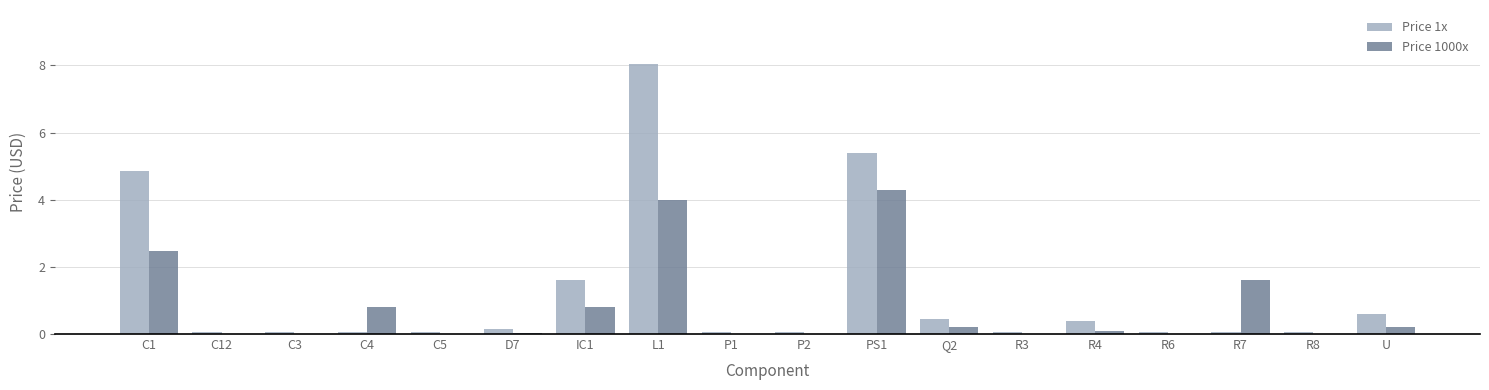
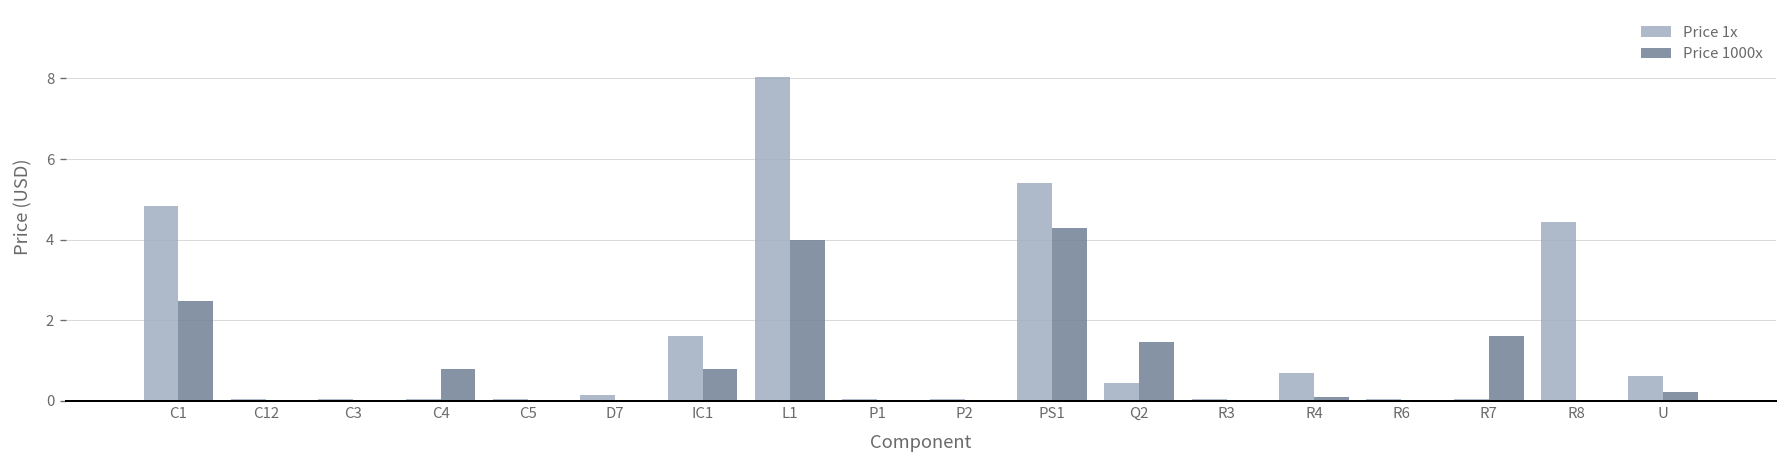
  {
    "Price 1x": {
      "C1": 4.8,
      "D7": 0.2,
      "IC1": 1.6,
      "L1": 8.0,
      "PS1": 5.4,
      "Q2": 0.4,
-     "R4": 0.4,
-     "R8": 0.1,
+     "R4": 0.7,
+     "R8": 4.4,
      "U": 0.6
    },
    "Price 1000x": {
      "C1": 2.5,
      "C4": 0.8,
      "IC1": 0.8,
      "L1": 4.0,
      "PS1": 4.3,
-     "Q2": 0.2,
+     "Q2": 1.5,
      "R4": 0.1,
      "R7": 1.6,
      "U": 0.2
    }
  }
